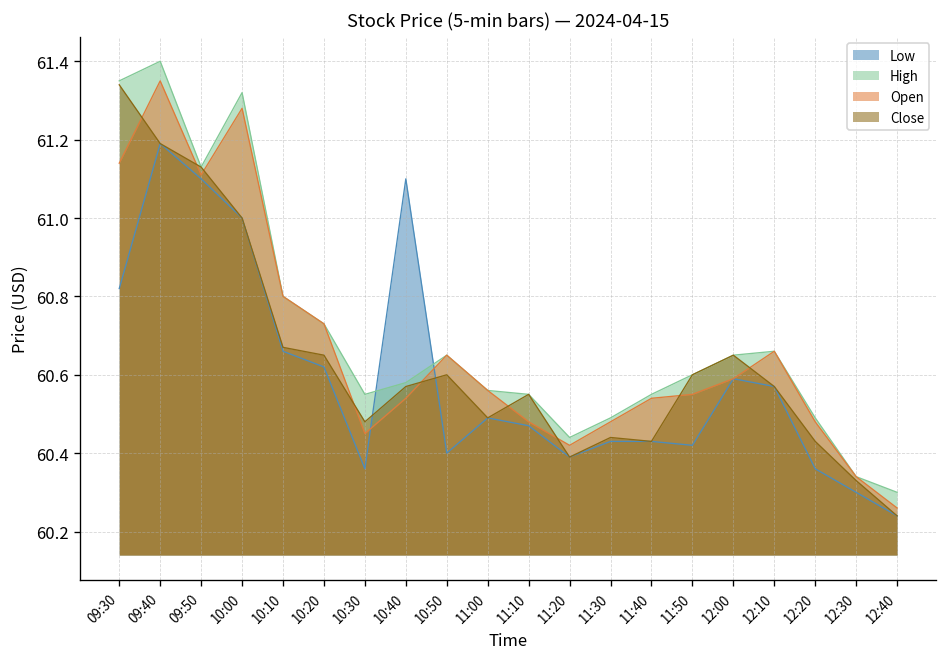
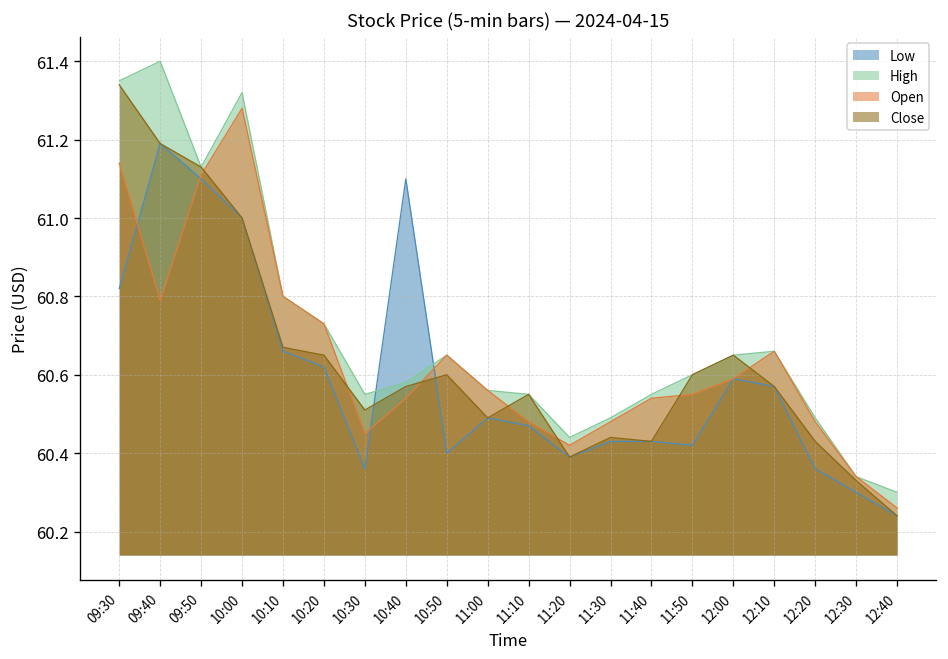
  {
    "Low": {
      "09:30": 60.82,
      "09:50": 61.10,
      "10:10": 60.66,
      "10:20": 60.62,
      "10:30": 60.36,
      "10:40": 61.10,
      "10:50": 60.40,
      "11:10": 60.47,
      "11:30": 60.43,
      "11:50": 60.42,
      "12:20": 60.36,
      "12:30": 60.30
    },
    "High": {
      "09:30": 61.35,
      "09:40": 61.40,
      "10:00": 61.32,
      "10:30": 60.55,
      "10:40": 60.58,
      "11:20": 60.44,
      "11:30": 60.49,
      "11:40": 60.55,
      "12:20": 60.49,
      "12:40": 60.30
    },
    "Open": {
      "09:30": 61.14,
-     "09:40": 61.35,
+     "09:40": 60.79,
      "09:50": 61.11,
      "10:00": 61.28,
      "10:30": 60.45,
      "10:40": 60.54,
      "11:10": 60.48,
      "11:20": 60.42,
      "11:30": 60.48,
      "11:40": 60.54,
      "11:50": 60.55,
      "12:20": 60.48,
      "12:40": 60.26
    },
    "Close": {
      "09:30": 61.34,
      "10:10": 60.67,
      "10:20": 60.65,
-     "10:30": 60.48,
+     "10:30": 60.51,
      "10:40": 60.57,
      "10:50": 60.60,
      "11:30": 60.44,
      "12:20": 60.43,
      "12:30": 60.33
    }
  }
